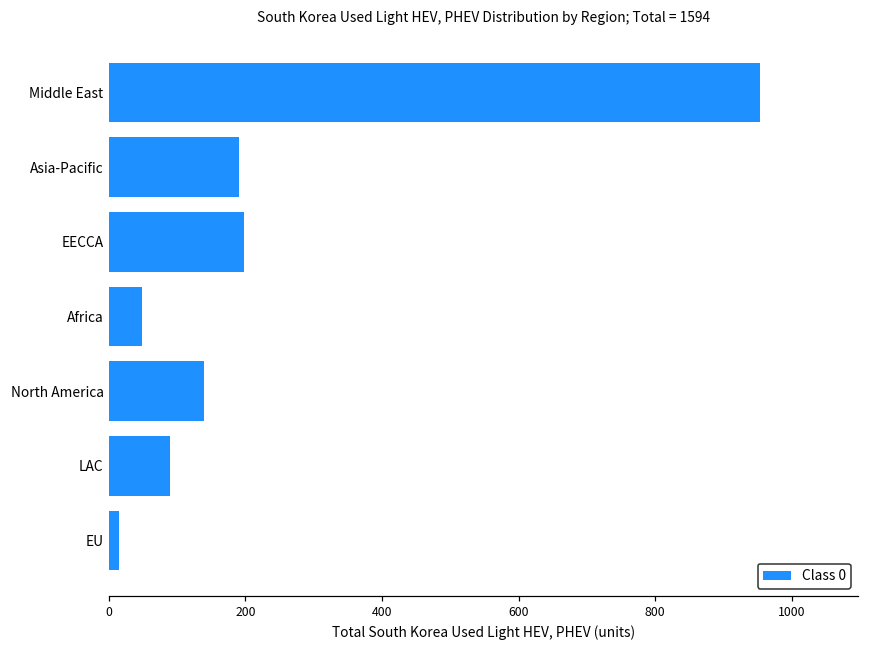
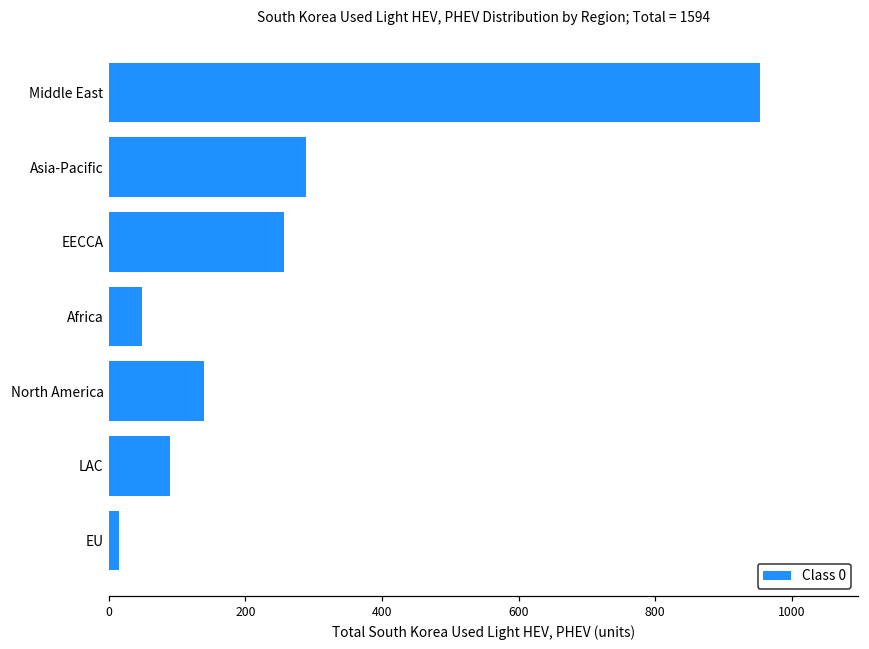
  {
    "Middle East": 950,
-   "Asia-Pacific": 190,
-   "EECCA": 200,
+   "Asia-Pacific": 290,
+   "EECCA": 260,
    "Africa": 50,
    "North America": 140,
    "LAC": 90,
    "EU": 20
  }
